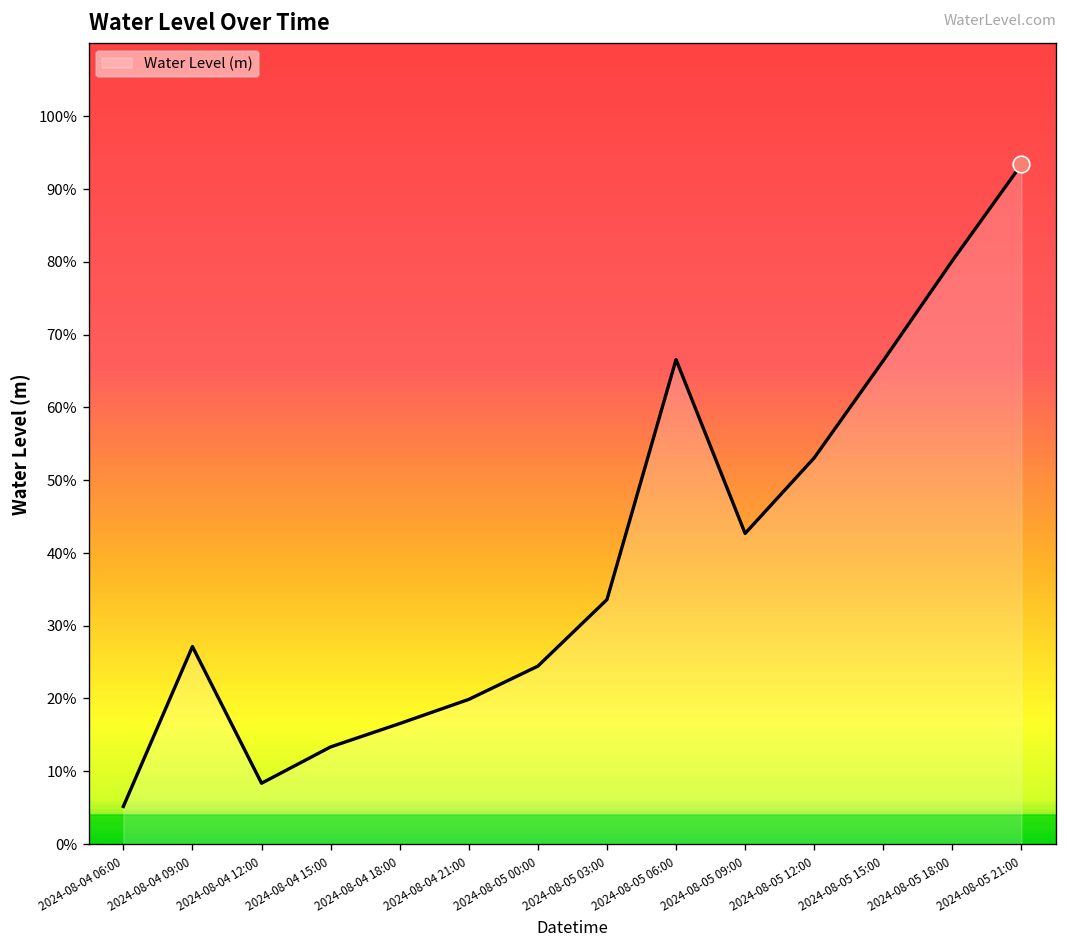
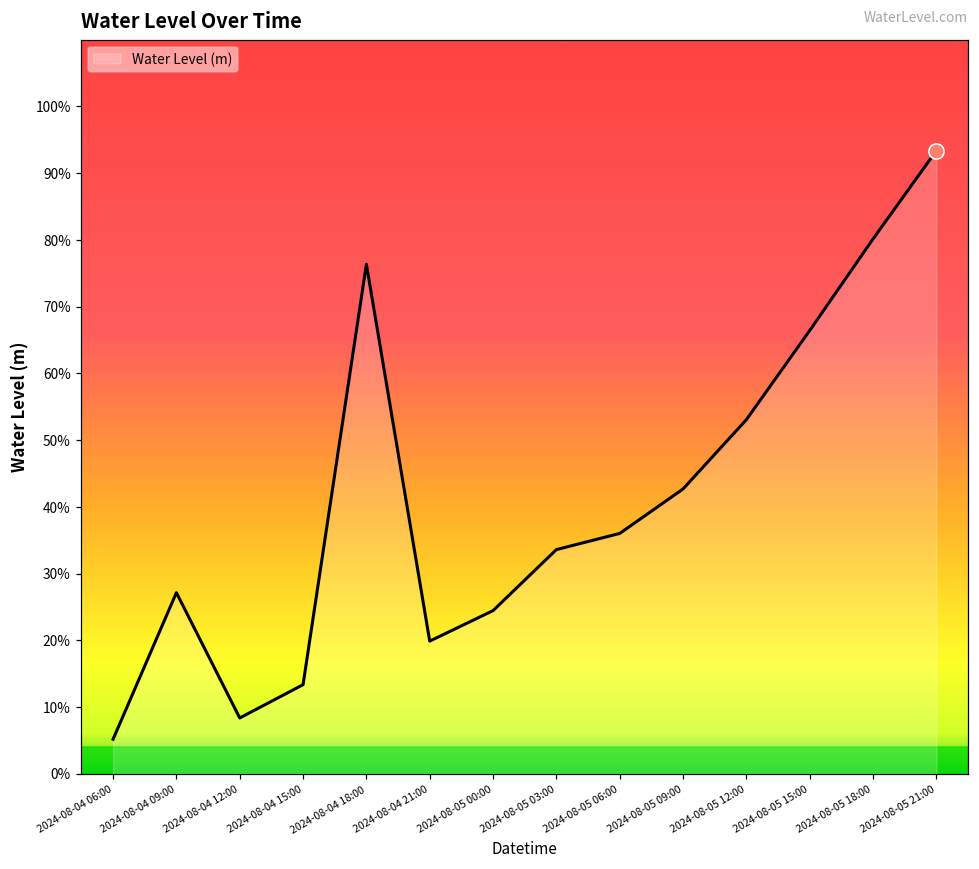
  {
    "Water Level (m)": {
      "2024-08-04 06:00": "5%",
      "2024-08-04 09:00": "27%",
      "2024-08-04 12:00": "8%",
      "2024-08-04 15:00": "13%",
-     "2024-08-04 18:00": "17%",
+     "2024-08-04 18:00": "76%",
      "2024-08-04 21:00": "20%",
      "2024-08-05 00:00": "24%",
      "2024-08-05 03:00": "34%",
-     "2024-08-05 06:00": "67%",
+     "2024-08-05 06:00": "36%",
      "2024-08-05 09:00": "43%",
      "2024-08-05 12:00": "53%",
      "2024-08-05 15:00": "66%",
      "2024-08-05 18:00": "80%"
    }
  }
